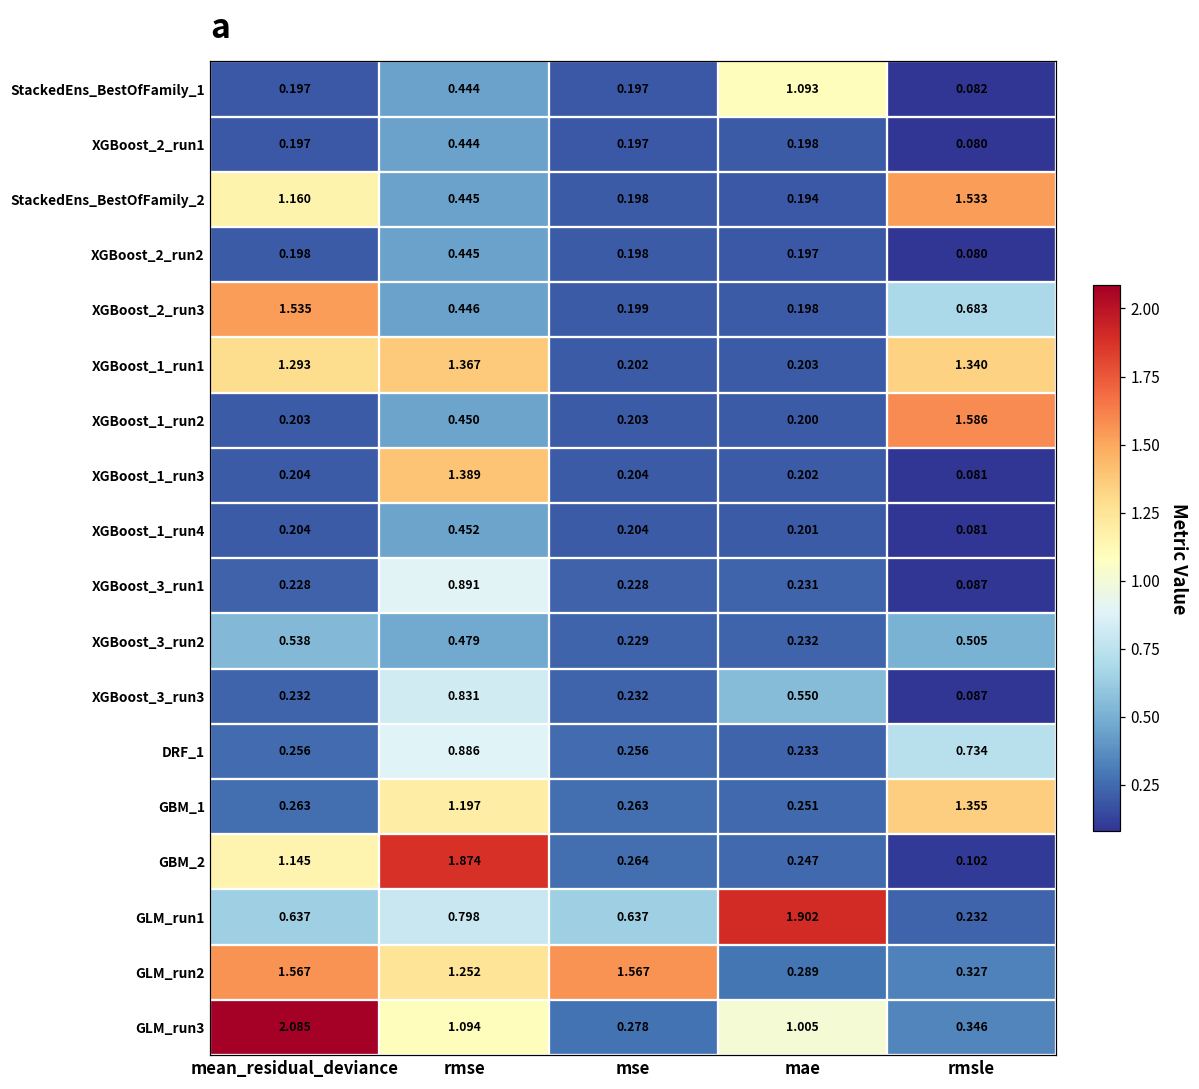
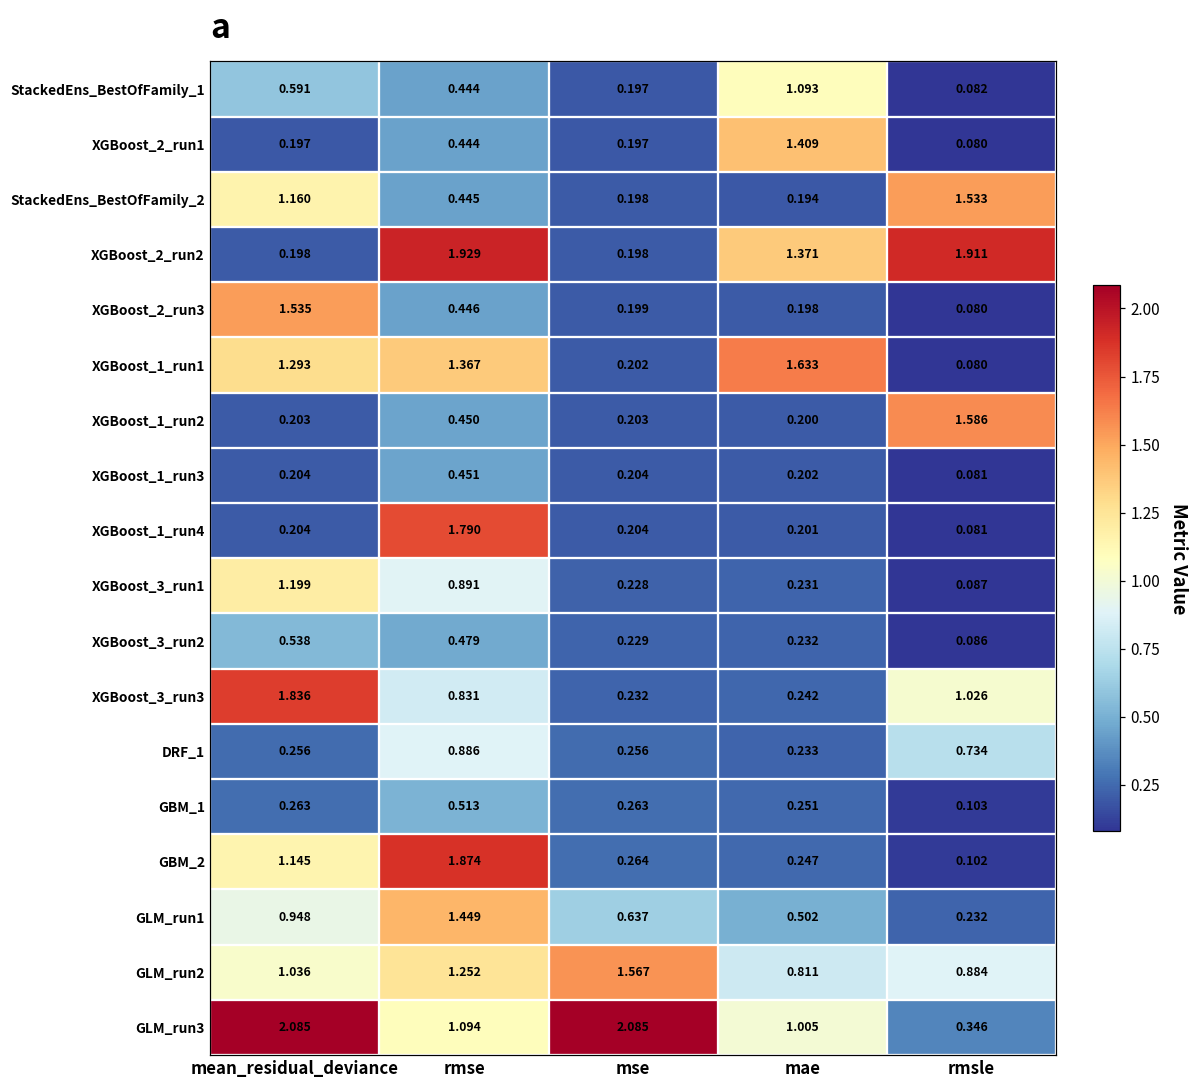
  {
    "StackedEns_BestOfFamily_1": {
-     "mean_residual_deviance": 0.197,
+     "mean_residual_deviance": 0.591,
      "rmse": 0.444,
      "mse": 0.197,
      "mae": 1.093,
      "rmsle": 0.082
    },
    "XGBoost_2_run1": {
      "mean_residual_deviance": 0.197,
      "rmse": 0.444,
      "mse": 0.197,
-     "mae": 0.198,
+     "mae": 1.409,
      "rmsle": 0.080
    },
    "StackedEns_BestOfFamily_2": {
      "mean_residual_deviance": 1.160,
      "rmse": 0.445,
      "mse": 0.198,
      "mae": 0.194,
      "rmsle": 1.533
    },
    "XGBoost_2_run2": {
      "mean_residual_deviance": 0.198,
-     "rmse": 0.445,
+     "rmse": 1.929,
      "mse": 0.198,
-     "mae": 0.197,
-     "rmsle": 0.080
+     "mae": 1.371,
+     "rmsle": 1.911
    },
    "XGBoost_2_run3": {
      "mean_residual_deviance": 1.535,
      "rmse": 0.446,
      "mse": 0.199,
      "mae": 0.198,
-     "rmsle": 0.683
+     "rmsle": 0.080
    },
    "XGBoost_1_run1": {
      "mean_residual_deviance": 1.293,
      "rmse": 1.367,
      "mse": 0.202,
-     "mae": 0.203,
-     "rmsle": 1.340
+     "mae": 1.633,
+     "rmsle": 0.080
    },
    "XGBoost_1_run2": {
      "mean_residual_deviance": 0.203,
      "rmse": 0.450,
      "mse": 0.203,
      "mae": 0.200,
      "rmsle": 1.586
    },
    "XGBoost_1_run3": {
      "mean_residual_deviance": 0.204,
-     "rmse": 1.389,
+     "rmse": 0.451,
      "mse": 0.204,
      "mae": 0.202,
      "rmsle": 0.081
    },
    "XGBoost_1_run4": {
      "mean_residual_deviance": 0.204,
-     "rmse": 0.452,
+     "rmse": 1.790,
      "mse": 0.204,
      "mae": 0.201,
      "rmsle": 0.081
    },
    "XGBoost_3_run1": {
-     "mean_residual_deviance": 0.228,
+     "mean_residual_deviance": 1.199,
      "rmse": 0.891,
      "mse": 0.228,
      "mae": 0.231,
      "rmsle": 0.087
    },
    "XGBoost_3_run2": {
      "mean_residual_deviance": 0.538,
      "rmse": 0.479,
      "mse": 0.229,
      "mae": 0.232,
-     "rmsle": 0.505
+     "rmsle": 0.086
    },
    "XGBoost_3_run3": {
-     "mean_residual_deviance": 0.232,
+     "mean_residual_deviance": 1.836,
      "rmse": 0.831,
      "mse": 0.232,
-     "mae": 0.550,
-     "rmsle": 0.087
+     "mae": 0.242,
+     "rmsle": 1.026
    },
    "DRF_1": {
      "mean_residual_deviance": 0.256,
      "rmse": 0.886,
      "mse": 0.256,
      "mae": 0.233,
      "rmsle": 0.734
    },
    "GBM_1": {
      "mean_residual_deviance": 0.263,
-     "rmse": 1.197,
+     "rmse": 0.513,
      "mse": 0.263,
      "mae": 0.251,
-     "rmsle": 1.355
+     "rmsle": 0.103
    },
    "GBM_2": {
      "mean_residual_deviance": 1.145,
      "rmse": 1.874,
      "mse": 0.264,
      "mae": 0.247,
      "rmsle": 0.102
    },
    "GLM_run1": {
-     "mean_residual_deviance": 0.637,
-     "rmse": 0.798,
+     "mean_residual_deviance": 0.948,
+     "rmse": 1.449,
      "mse": 0.637,
-     "mae": 1.902,
+     "mae": 0.502,
      "rmsle": 0.232
    },
    "GLM_run2": {
-     "mean_residual_deviance": 1.567,
+     "mean_residual_deviance": 1.036,
      "rmse": 1.252,
      "mse": 1.567,
-     "mae": 0.289,
-     "rmsle": 0.327
+     "mae": 0.811,
+     "rmsle": 0.884
    },
    "GLM_run3": {
      "mean_residual_deviance": 2.085,
      "rmse": 1.094,
-     "mse": 0.278,
+     "mse": 2.085,
      "mae": 1.005,
      "rmsle": 0.346
    }
  }
